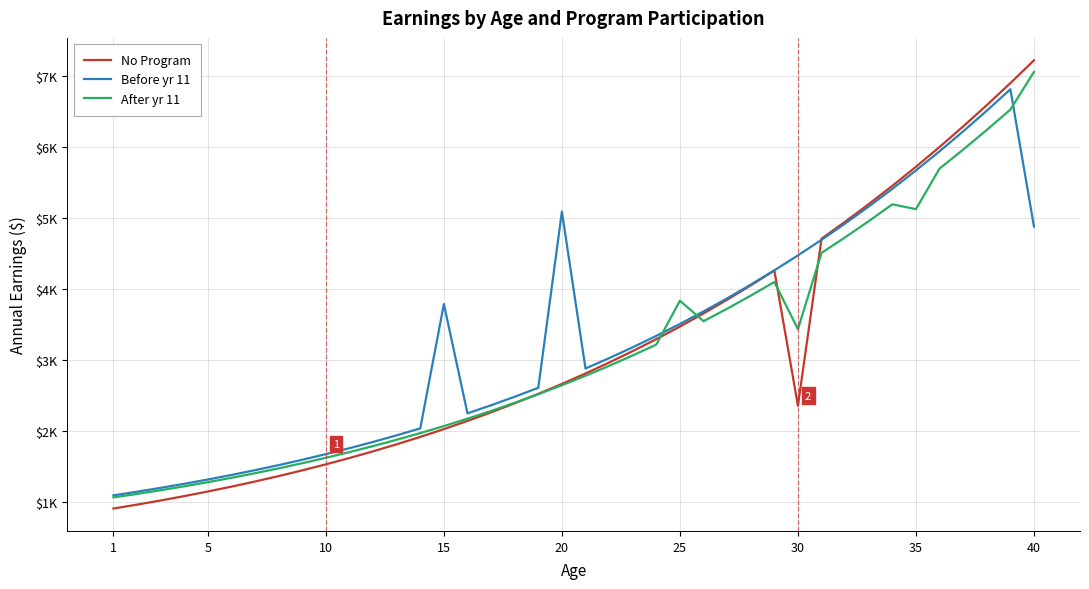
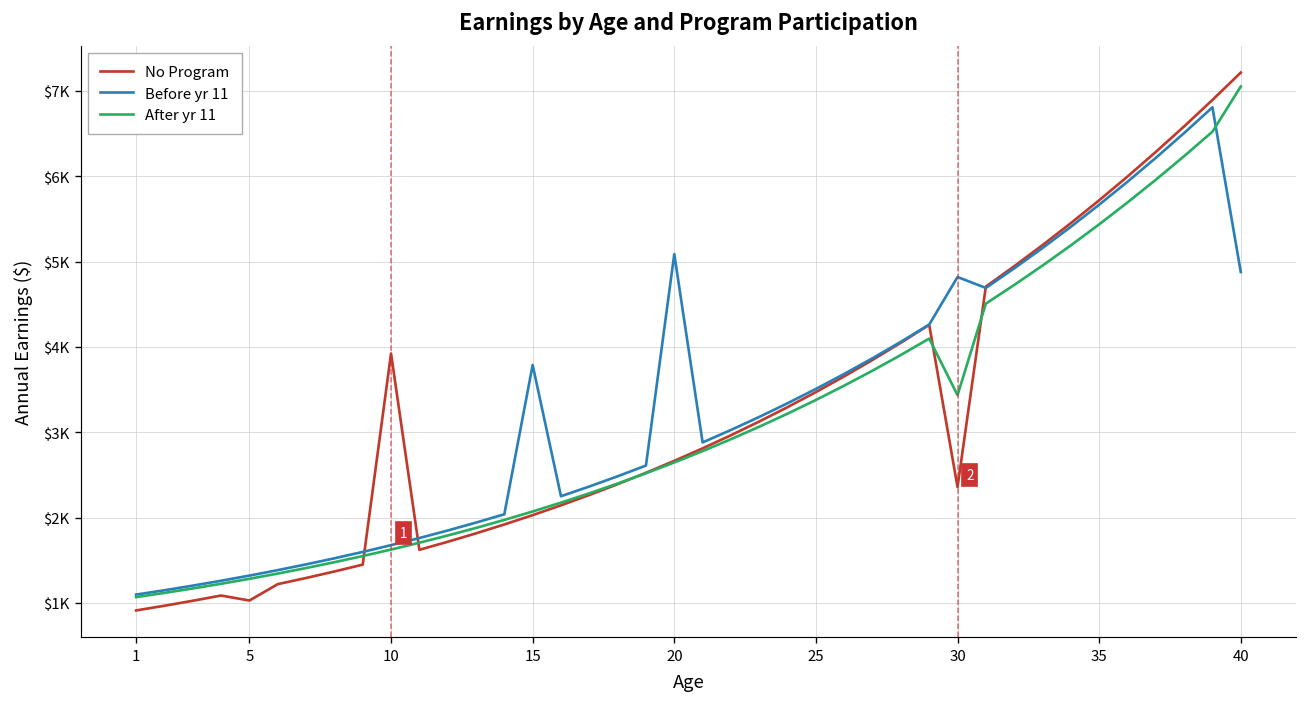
  {
    "No Program": {
      "1": "$900",
-     "5": "$1200",
-     "10": "$1500",
+     "5": "$1000",
+     "10": "$3900",
      "15": "$2000",
      "25": "$3500",
      "35": "$5700",
      "40": "$7200"
    },
    "Before yr 11": {
      "5": "$1300",
      "15": "$3800",
      "20": "$5100",
      "25": "$3500",
-     "30": "$4500",
+     "30": "$4800",
      "35": "$5700",
      "40": "$4900"
    },
    "After yr 11": {
      "5": "$1300",
      "10": "$1600",
      "15": "$2100",
-     "25": "$3800",
+     "25": "$3400",
      "30": "$3400",
-     "35": "$5100",
+     "35": "$5400",
      "40": "$7100"
    }
  }
